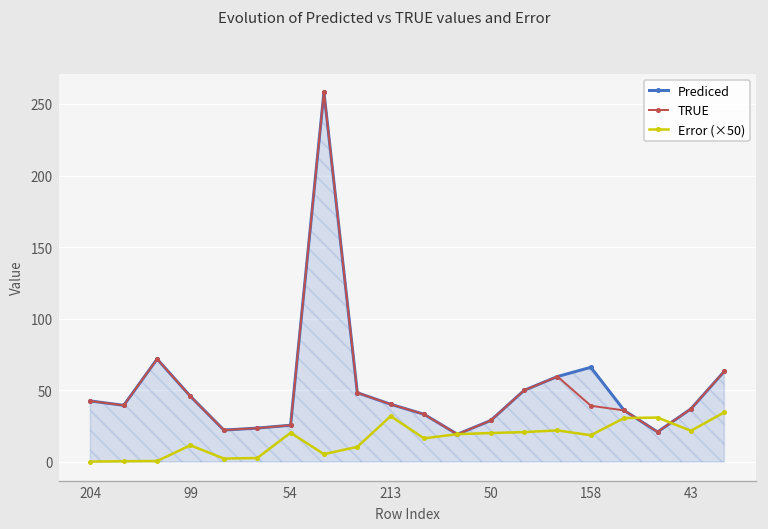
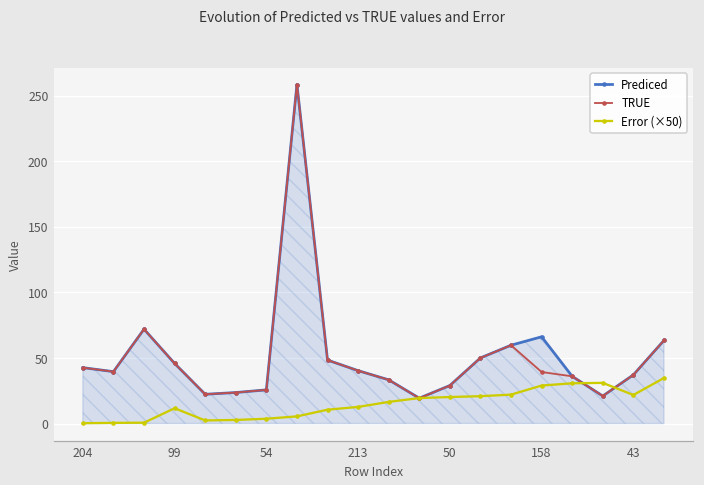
  {
    "Prediced": {
      "158": 66
    },
    "TRUE": {
      "158": 39
    },
    "Error (×50)": {
      "204": 0,
      "99": 12,
-     "54": 20,
-     "213": 32,
+     "54": 4,
+     "213": 13,
      "50": 20,
-     "158": 19,
+     "158": 29,
      "43": 22
    }
  }
